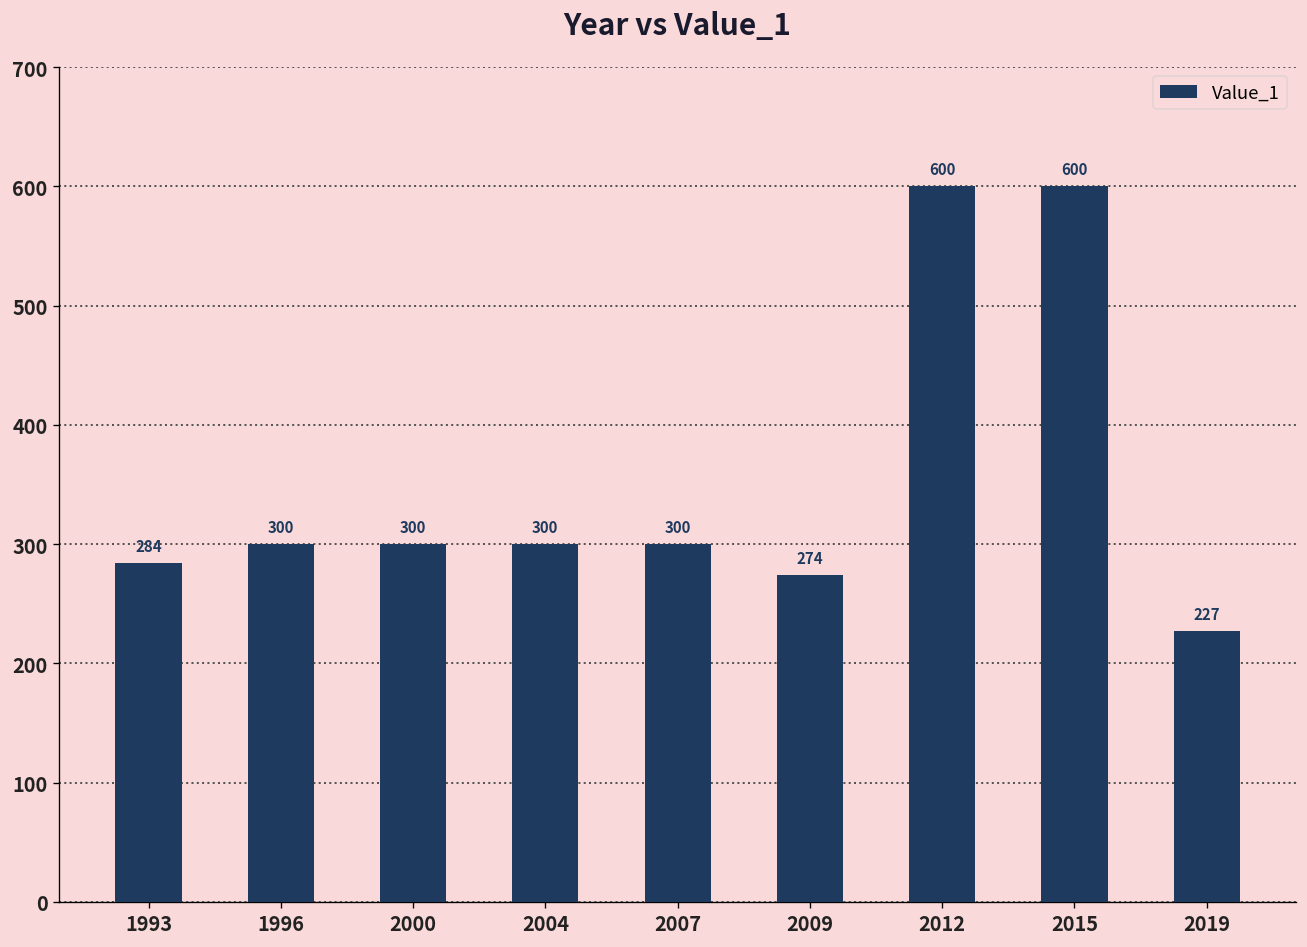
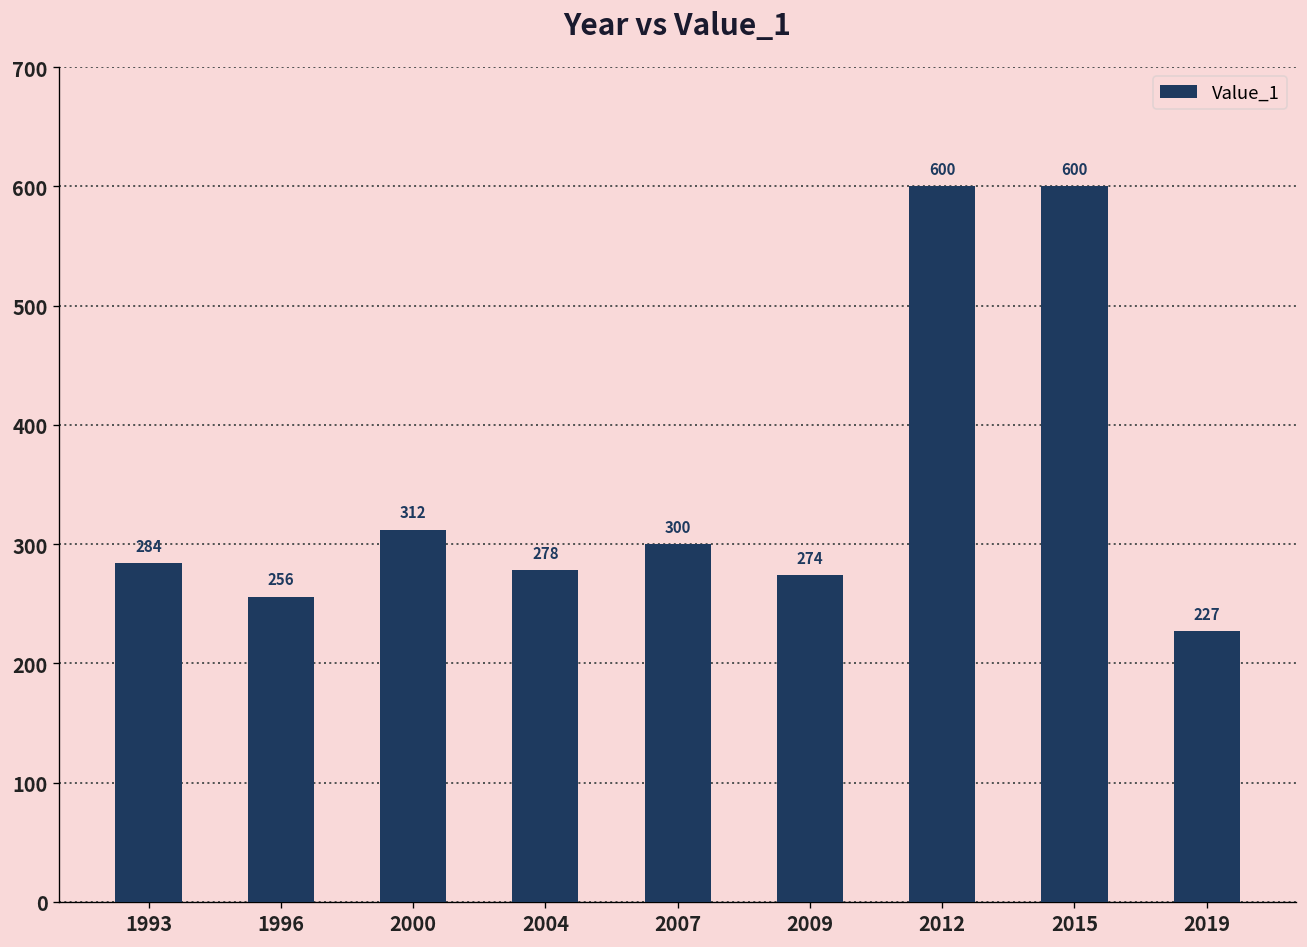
  {
    "1993": 284,
-   "1996": 300,
-   "2000": 300,
-   "2004": 300,
+   "1996": 256,
+   "2000": 312,
+   "2004": 278,
    "2007": 300,
    "2009": 274,
    "2012": 600,
    "2015": 600,
    "2019": 227
  }
